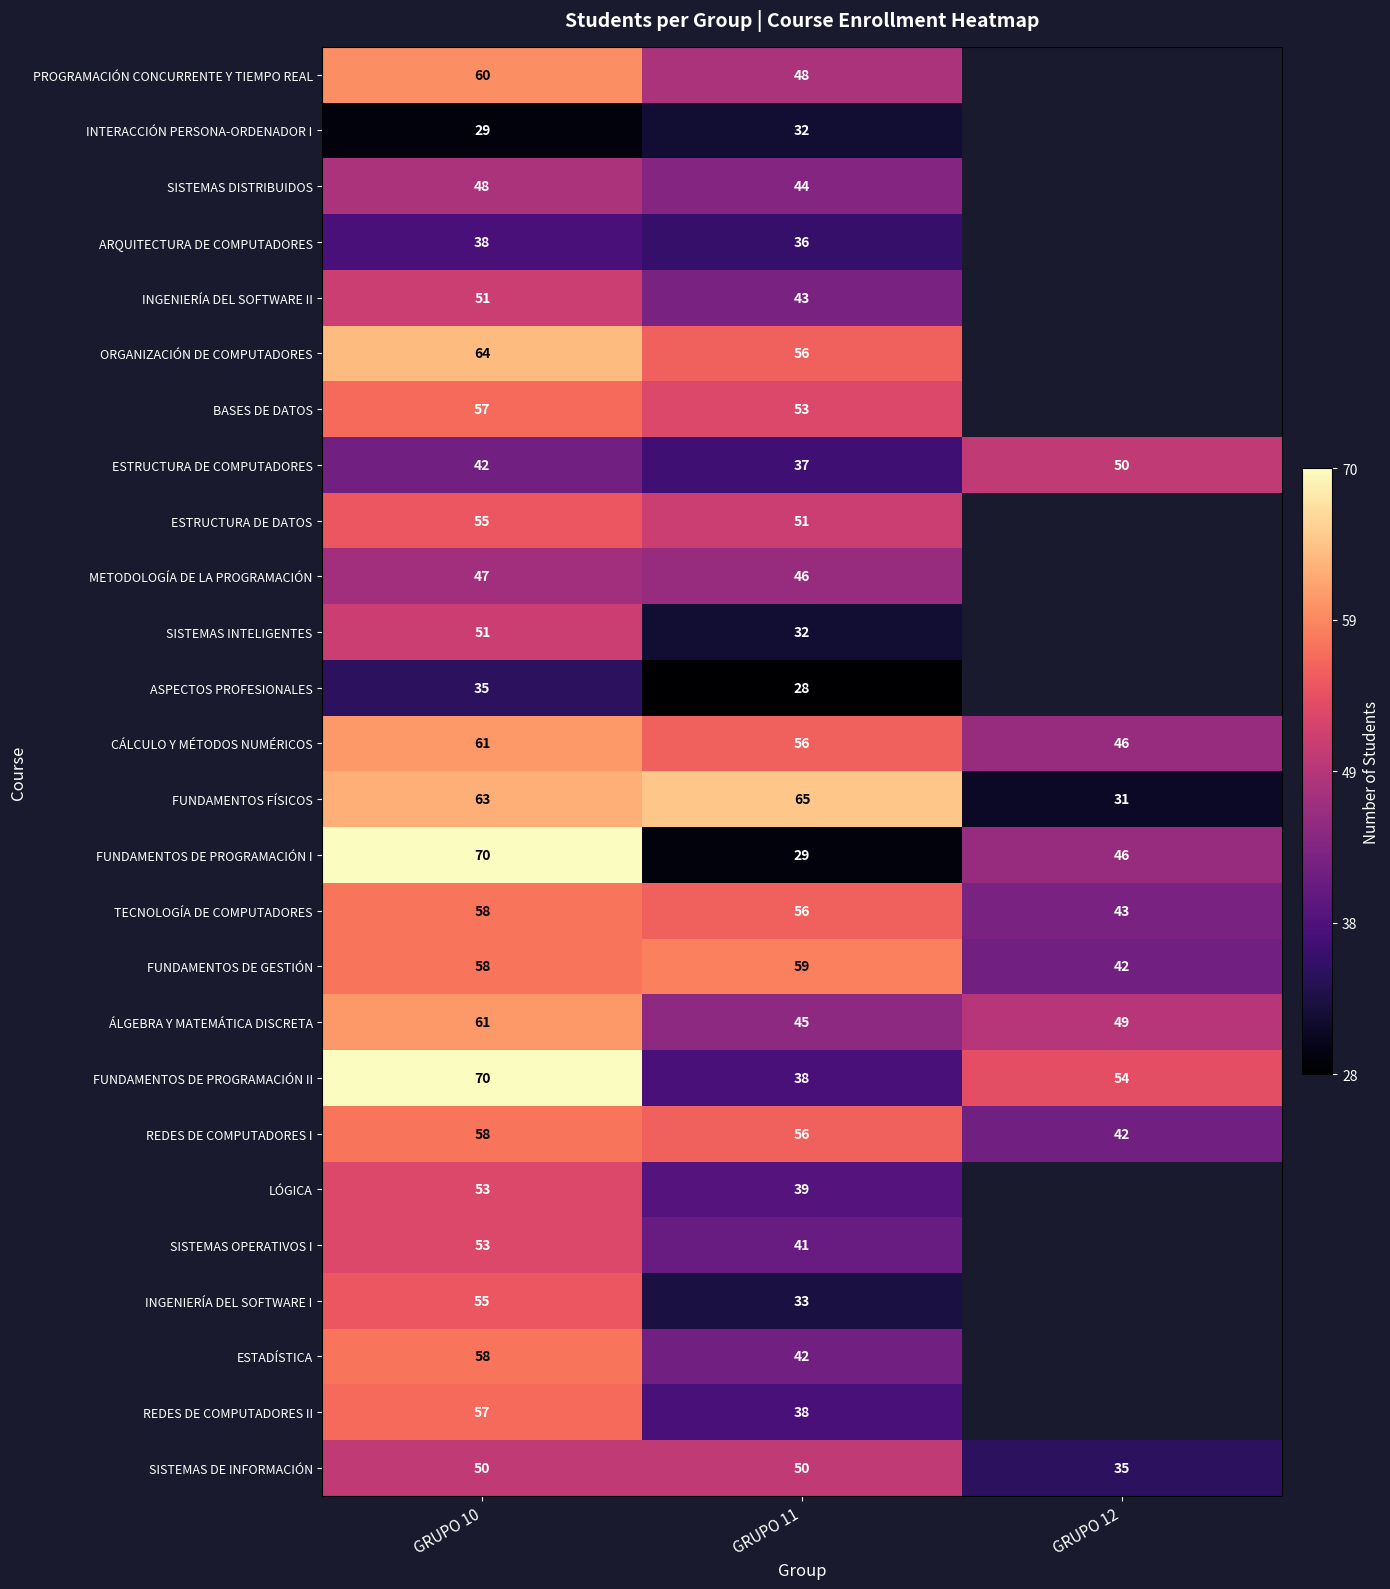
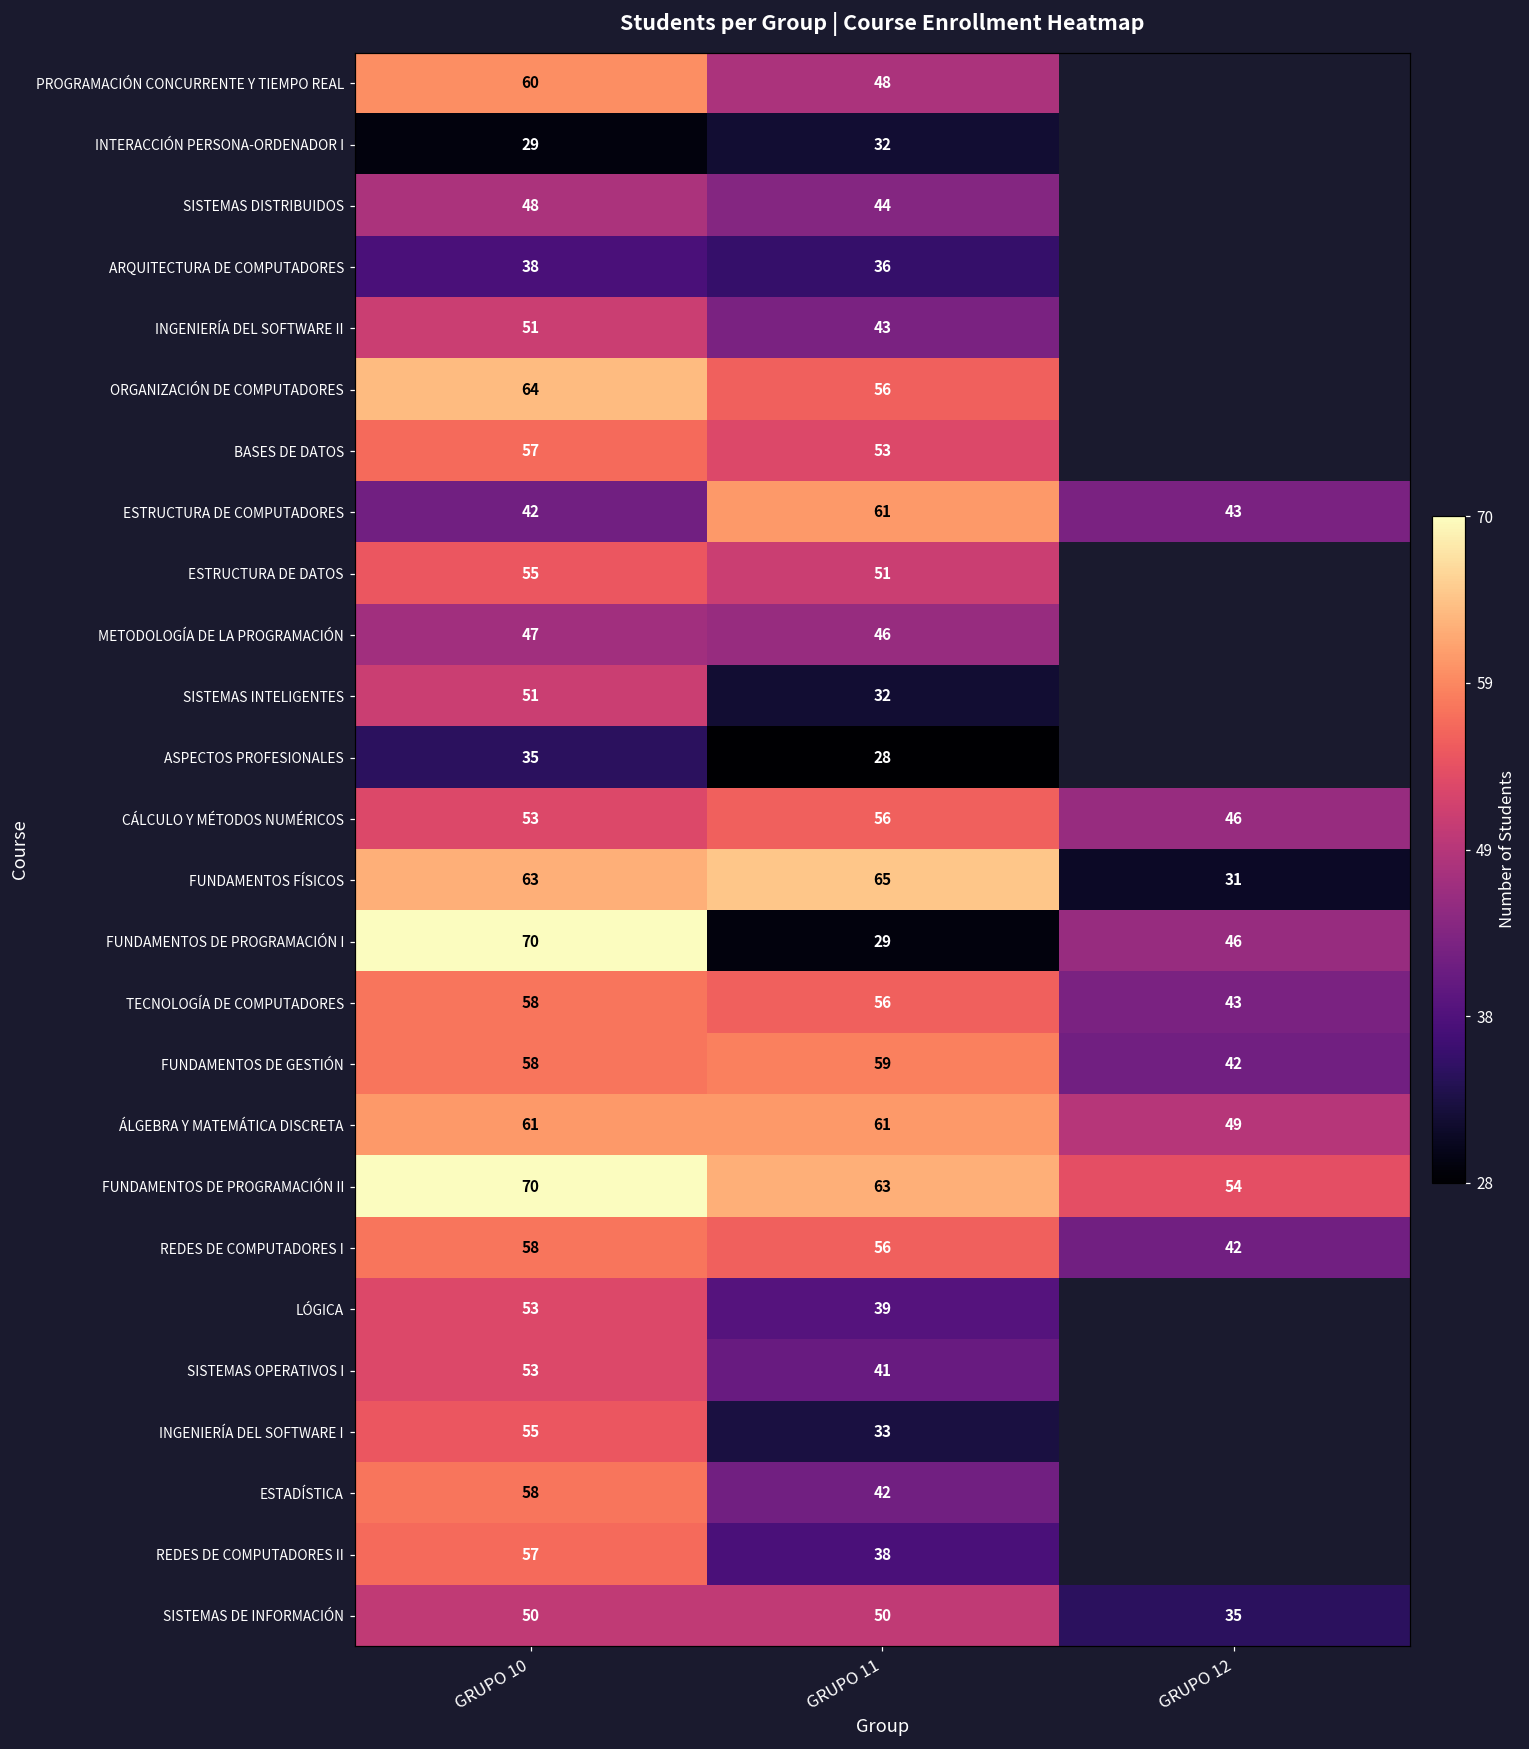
  {
    "PROGRAMACIÓN CONCURRENTE Y TIEMPO REAL": {
      "GRUPO 10": 60,
      "GRUPO 11": 48
    },
    "INTERACCIÓN PERSONA-ORDENADOR I": {
      "GRUPO 10": 29,
      "GRUPO 11": 32
    },
    "SISTEMAS DISTRIBUIDOS": {
      "GRUPO 10": 48,
      "GRUPO 11": 44
    },
    "ARQUITECTURA DE COMPUTADORES": {
      "GRUPO 10": 38,
      "GRUPO 11": 36
    },
    "INGENIERÍA DEL SOFTWARE II": {
      "GRUPO 10": 51,
      "GRUPO 11": 43
    },
    "ORGANIZACIÓN DE COMPUTADORES": {
      "GRUPO 10": 64,
      "GRUPO 11": 56
    },
    "BASES DE DATOS": {
      "GRUPO 10": 57,
      "GRUPO 11": 53
    },
    "ESTRUCTURA DE COMPUTADORES": {
      "GRUPO 10": 42,
-     "GRUPO 11": 37,
-     "GRUPO 12": 50
+     "GRUPO 11": 61,
+     "GRUPO 12": 43
    },
    "ESTRUCTURA DE DATOS": {
      "GRUPO 10": 55,
      "GRUPO 11": 51
    },
    "METODOLOGÍA DE LA PROGRAMACIÓN": {
      "GRUPO 10": 47,
      "GRUPO 11": 46
    },
    "SISTEMAS INTELIGENTES": {
      "GRUPO 10": 51,
      "GRUPO 11": 32
    },
    "ASPECTOS PROFESIONALES": {
      "GRUPO 10": 35,
      "GRUPO 11": 28
    },
    "CÁLCULO Y MÉTODOS NUMÉRICOS": {
-     "GRUPO 10": 61,
+     "GRUPO 10": 53,
      "GRUPO 11": 56,
      "GRUPO 12": 46
    },
    "FUNDAMENTOS FÍSICOS": {
      "GRUPO 10": 63,
      "GRUPO 11": 65,
      "GRUPO 12": 31
    },
    "FUNDAMENTOS DE PROGRAMACIÓN I": {
      "GRUPO 10": 70,
      "GRUPO 11": 29,
      "GRUPO 12": 46
    },
    "TECNOLOGÍA DE COMPUTADORES": {
      "GRUPO 10": 58,
      "GRUPO 11": 56,
      "GRUPO 12": 43
    },
    "FUNDAMENTOS DE GESTIÓN": {
      "GRUPO 10": 58,
      "GRUPO 11": 59,
      "GRUPO 12": 42
    },
    "ÁLGEBRA Y MATEMÁTICA DISCRETA": {
      "GRUPO 10": 61,
-     "GRUPO 11": 45,
+     "GRUPO 11": 61,
      "GRUPO 12": 49
    },
    "FUNDAMENTOS DE PROGRAMACIÓN II": {
      "GRUPO 10": 70,
-     "GRUPO 11": 38,
+     "GRUPO 11": 63,
      "GRUPO 12": 54
    },
    "REDES DE COMPUTADORES I": {
      "GRUPO 10": 58,
      "GRUPO 11": 56,
      "GRUPO 12": 42
    },
    "LÓGICA": {
      "GRUPO 10": 53,
      "GRUPO 11": 39
    },
    "SISTEMAS OPERATIVOS I": {
      "GRUPO 10": 53,
      "GRUPO 11": 41
    },
    "INGENIERÍA DEL SOFTWARE I": {
      "GRUPO 10": 55,
      "GRUPO 11": 33
    },
    "ESTADÍSTICA": {
      "GRUPO 10": 58,
      "GRUPO 11": 42
    },
    "REDES DE COMPUTADORES II": {
      "GRUPO 10": 57,
      "GRUPO 11": 38
    },
    "SISTEMAS DE INFORMACIÓN": {
      "GRUPO 10": 50,
      "GRUPO 11": 50,
      "GRUPO 12": 35
    }
  }
